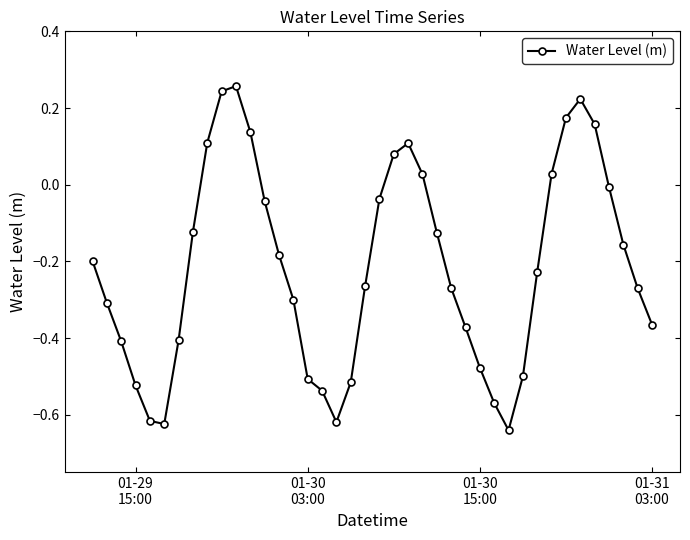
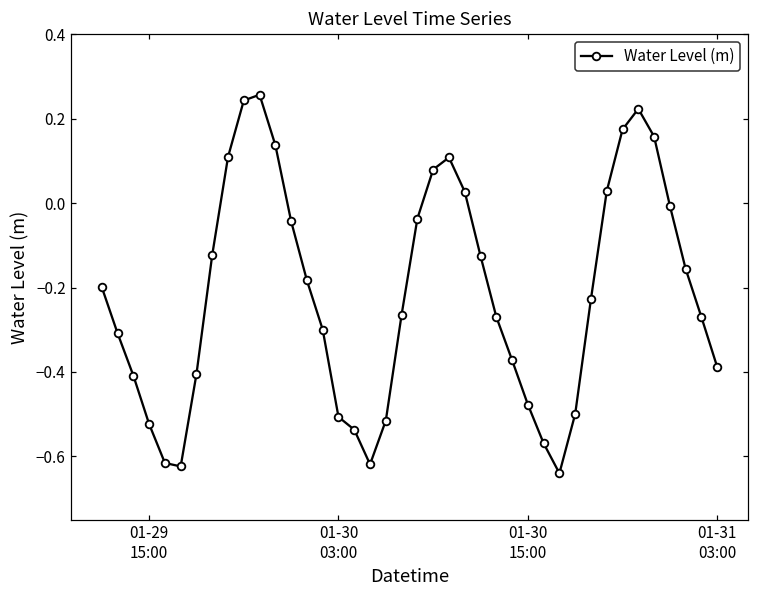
  {
    "01-29 15:00": -0.52,
    "01-30 03:00": -0.51,
    "01-30 15:00": -0.48,
-   "01-31 03:00": -0.36
+   "01-31 03:00": -0.39
  }
